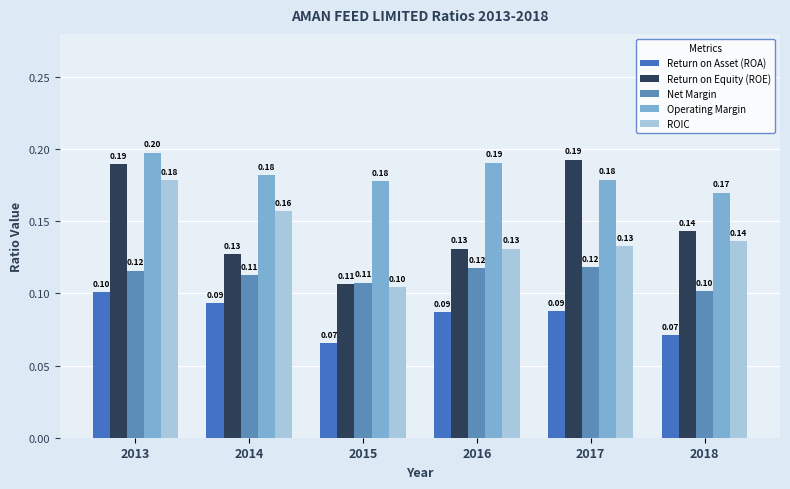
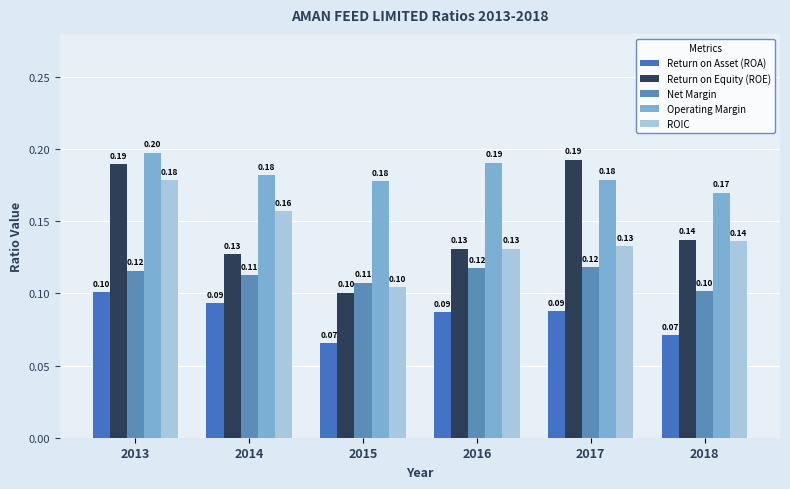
  {
    "Return on Equity (ROE)": {
      "2013": 0.19,
      "2014": 0.13,
-     "2015": 0.11,
+     "2015": 0.10,
      "2016": 0.13,
      "2017": 0.19,
-     "2018": 0.143
+     "2018": 0.137
    }
  }
